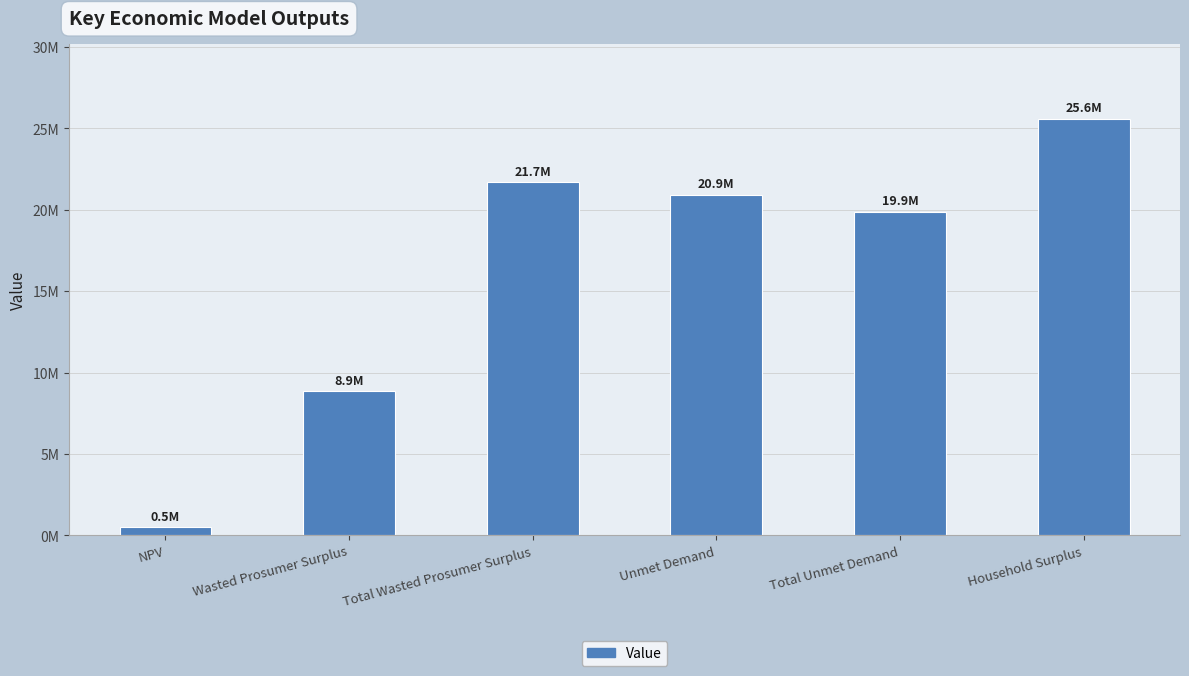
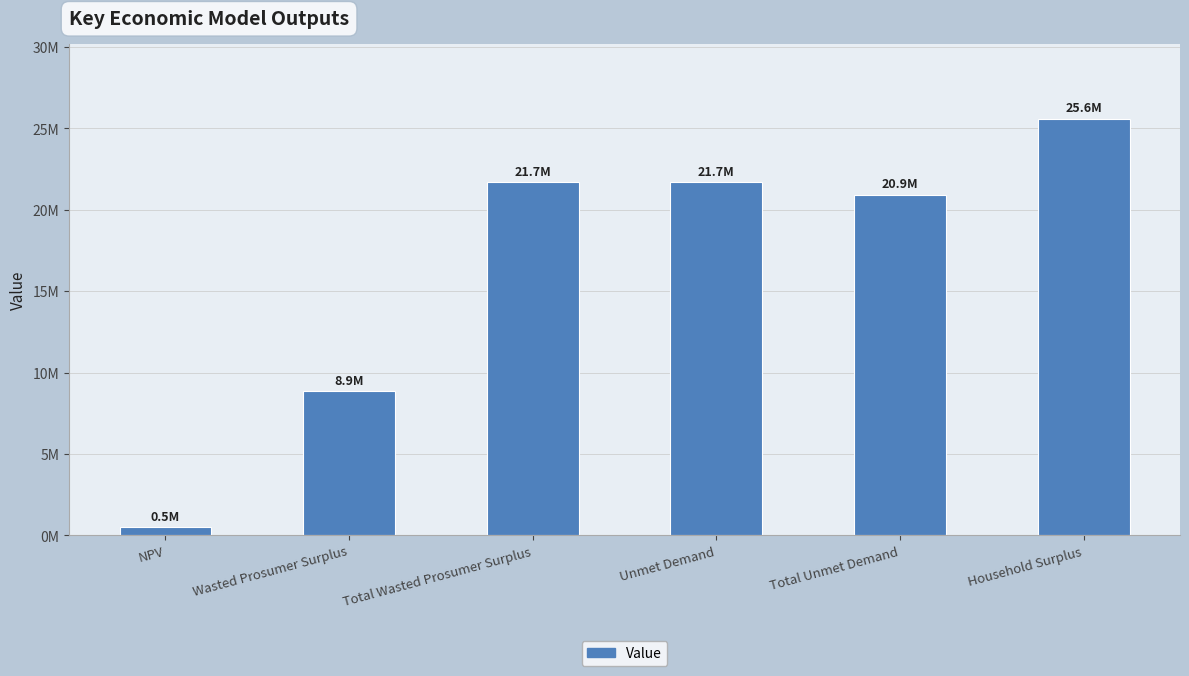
  {
    "NPV": "0.5M",
    "Wasted Prosumer Surplus": "8.9M",
    "Total Wasted Prosumer Surplus": "21.7M",
-   "Unmet Demand": "20.9M",
-   "Total Unmet Demand": "19.9M",
+   "Unmet Demand": "21.7M",
+   "Total Unmet Demand": "20.9M",
    "Household Surplus": "25.6M"
  }
